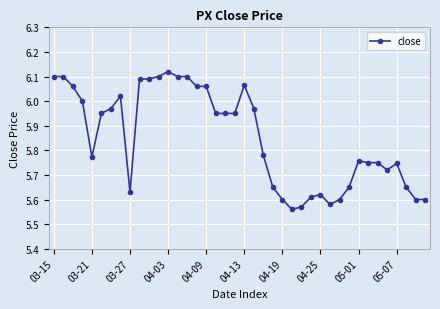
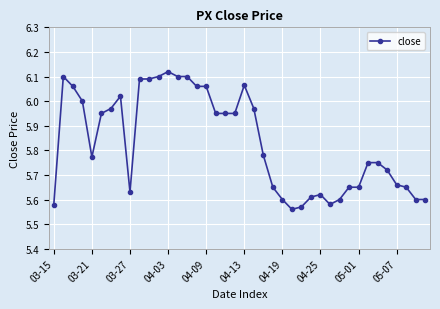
  {
-   "03-15": 6.10,
+   "03-15": 5.58,
    "03-21": 5.77,
    "03-27": 5.63,
    "04-03": 6.12,
    "04-09": 6.06,
    "04-13": 6.06,
    "04-19": 5.60,
    "04-25": 5.62,
-   "05-01": 5.76,
-   "05-07": 5.75
+   "05-01": 5.65,
+   "05-07": 5.66
  }
